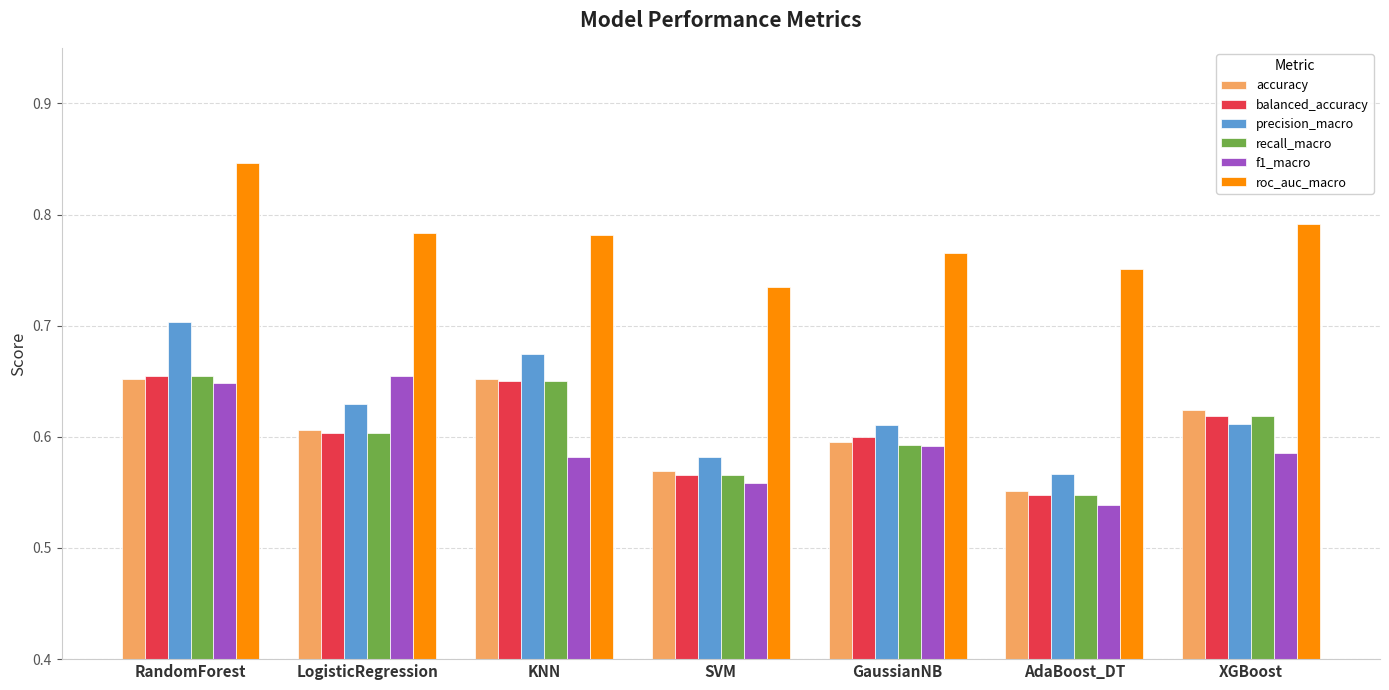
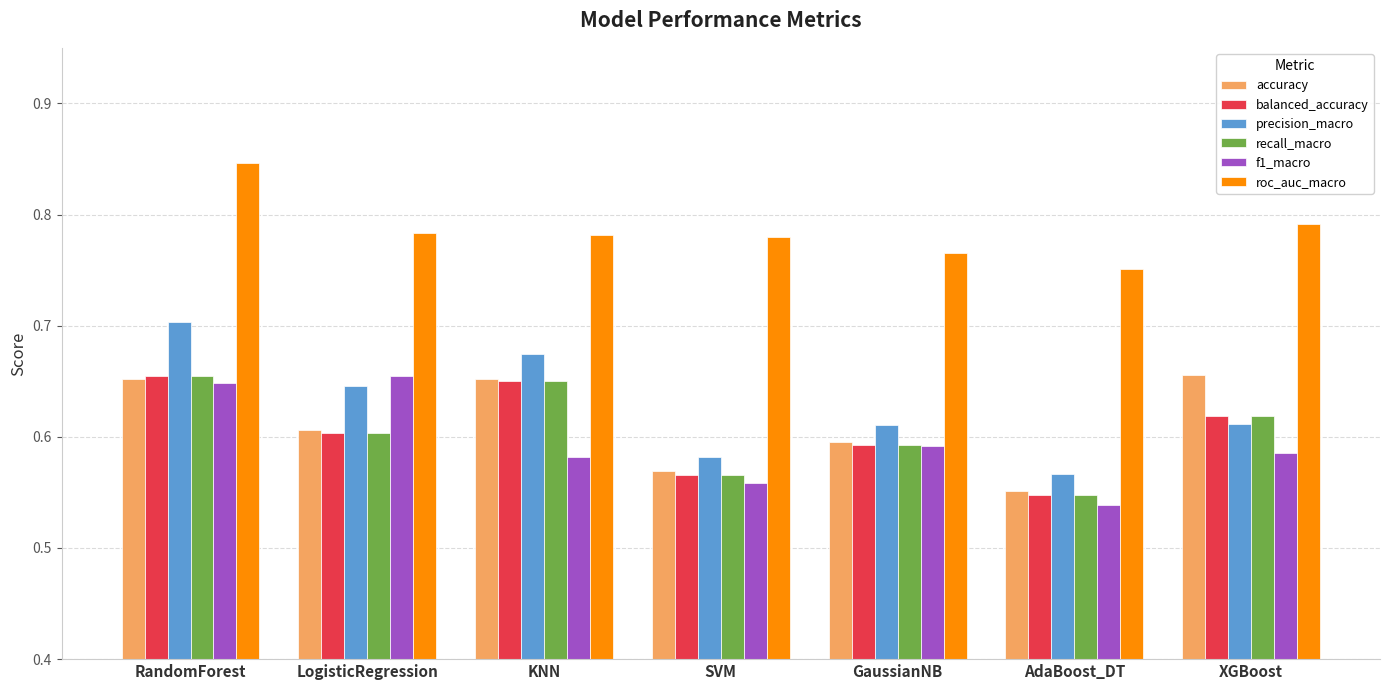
  {
    "accuracy": {
      "RandomForest": 0.652,
      "LogisticRegression": 0.606,
      "KNN": 0.652,
      "SVM": 0.569,
      "GaussianNB": 0.596,
      "AdaBoost_DT": 0.552,
-     "XGBoost": 0.624
+     "XGBoost": 0.655
    },
    "balanced_accuracy": {
      "RandomForest": 0.654,
      "LogisticRegression": 0.603,
      "KNN": 0.650,
      "SVM": 0.566,
-     "GaussianNB": 0.600,
+     "GaussianNB": 0.592,
      "AdaBoost_DT": 0.548,
      "XGBoost": 0.619
    },
    "precision_macro": {
      "RandomForest": 0.704,
-     "LogisticRegression": 0.630,
+     "LogisticRegression": 0.646,
      "KNN": 0.674,
      "SVM": 0.582,
      "GaussianNB": 0.611,
      "AdaBoost_DT": 0.566,
      "XGBoost": 0.612
    },
    "recall_macro": {
      "RandomForest": 0.654,
      "LogisticRegression": 0.603,
      "KNN": 0.650,
      "SVM": 0.566,
      "GaussianNB": 0.592,
      "AdaBoost_DT": 0.548,
      "XGBoost": 0.619
    },
    "f1_macro": {
      "RandomForest": 0.648,
      "LogisticRegression": 0.654,
      "KNN": 0.582,
      "SVM": 0.559,
      "GaussianNB": 0.592,
      "AdaBoost_DT": 0.539,
      "XGBoost": 0.585
    },
    "roc_auc_macro": {
      "RandomForest": 0.846,
      "LogisticRegression": 0.783,
      "KNN": 0.781,
-     "SVM": 0.734,
+     "SVM": 0.780,
      "GaussianNB": 0.765,
      "AdaBoost_DT": 0.751,
      "XGBoost": 0.792
    }
  }
